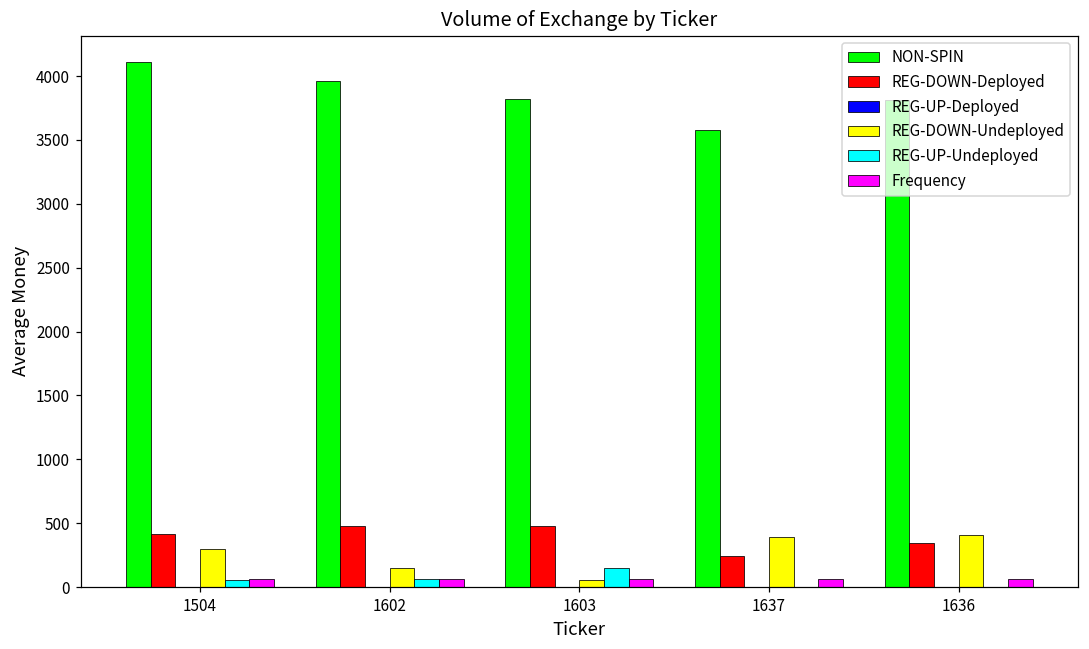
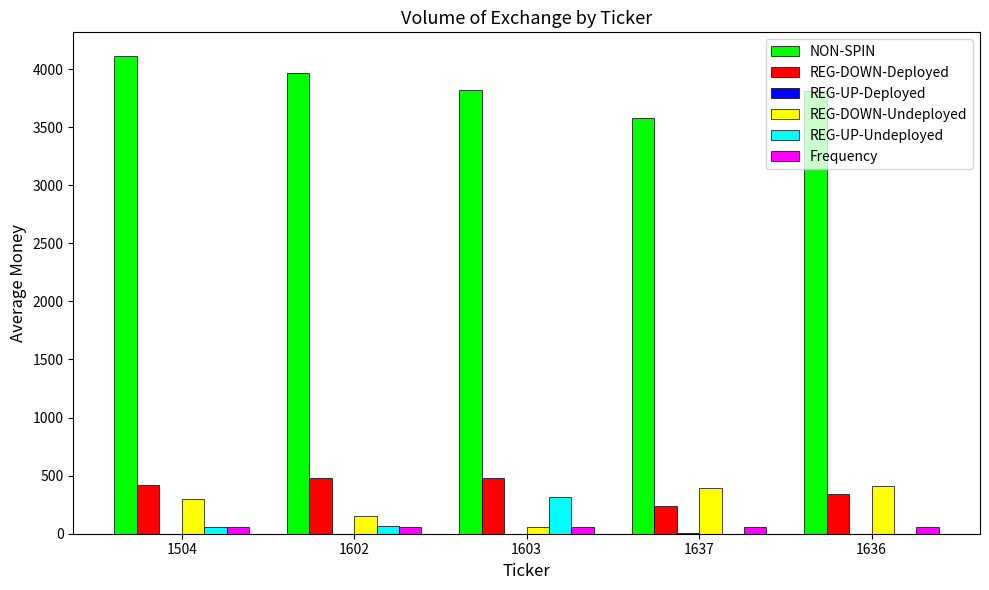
  {
    "NON-SPIN": {
      "1504": 4110,
      "1602": 3960,
      "1603": 3820,
      "1637": 3580
    },
    "REG-DOWN-Deployed": {
      "1504": 420,
      "1602": 480,
      "1603": 480,
      "1637": 240,
      "1636": 340
    },
    "REG-UP-Deployed": {
      "1504": 0,
      "1602": 0,
      "1603": 0,
      "1636": 0
    },
    "REG-DOWN-Undeployed": {
      "1504": 300,
      "1602": 150,
      "1603": 60,
      "1637": 390,
      "1636": 410
    },
    "REG-UP-Undeployed": {
      "1504": 60,
      "1602": 60,
-     "1603": 150,
+     "1603": 320,
      "1637": 0,
      "1636": 0
    },
    "Frequency": {
      "1504": 60,
      "1602": 60,
      "1603": 60,
      "1637": 60,
      "1636": 60
    }
  }
